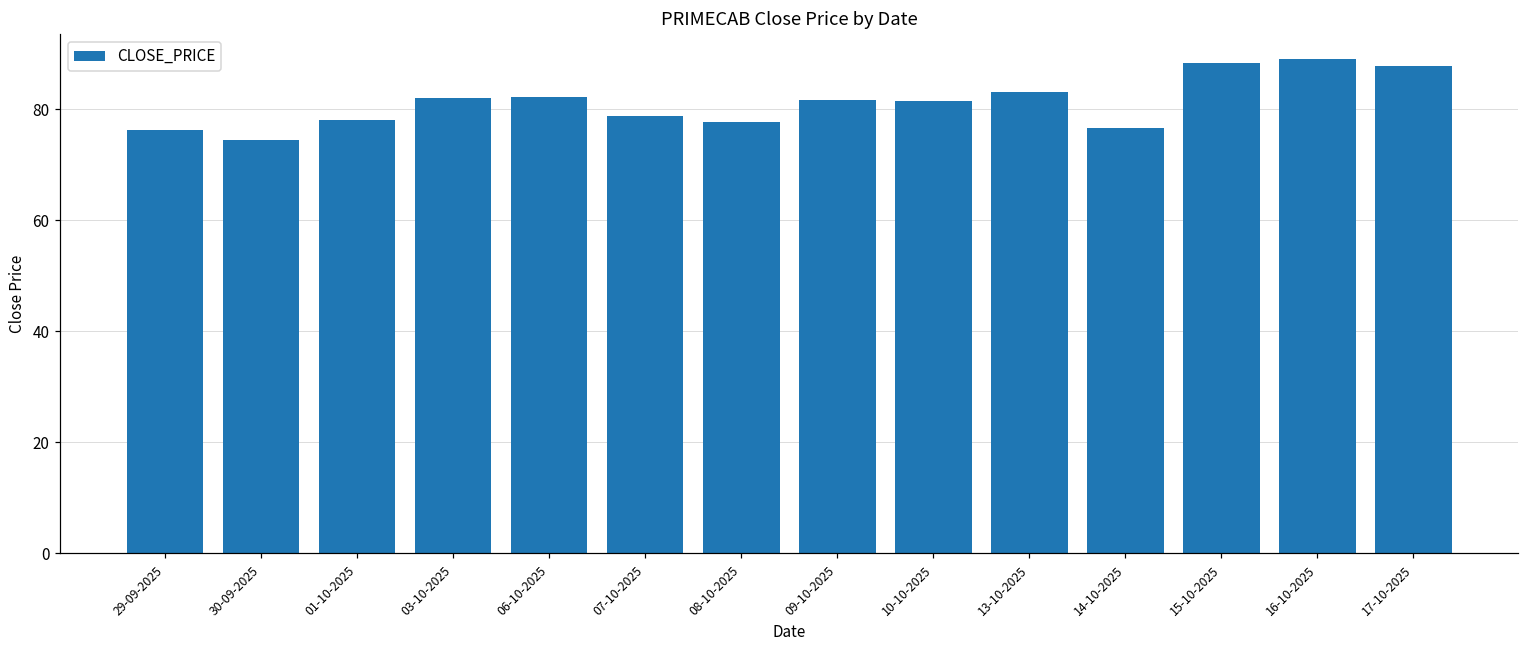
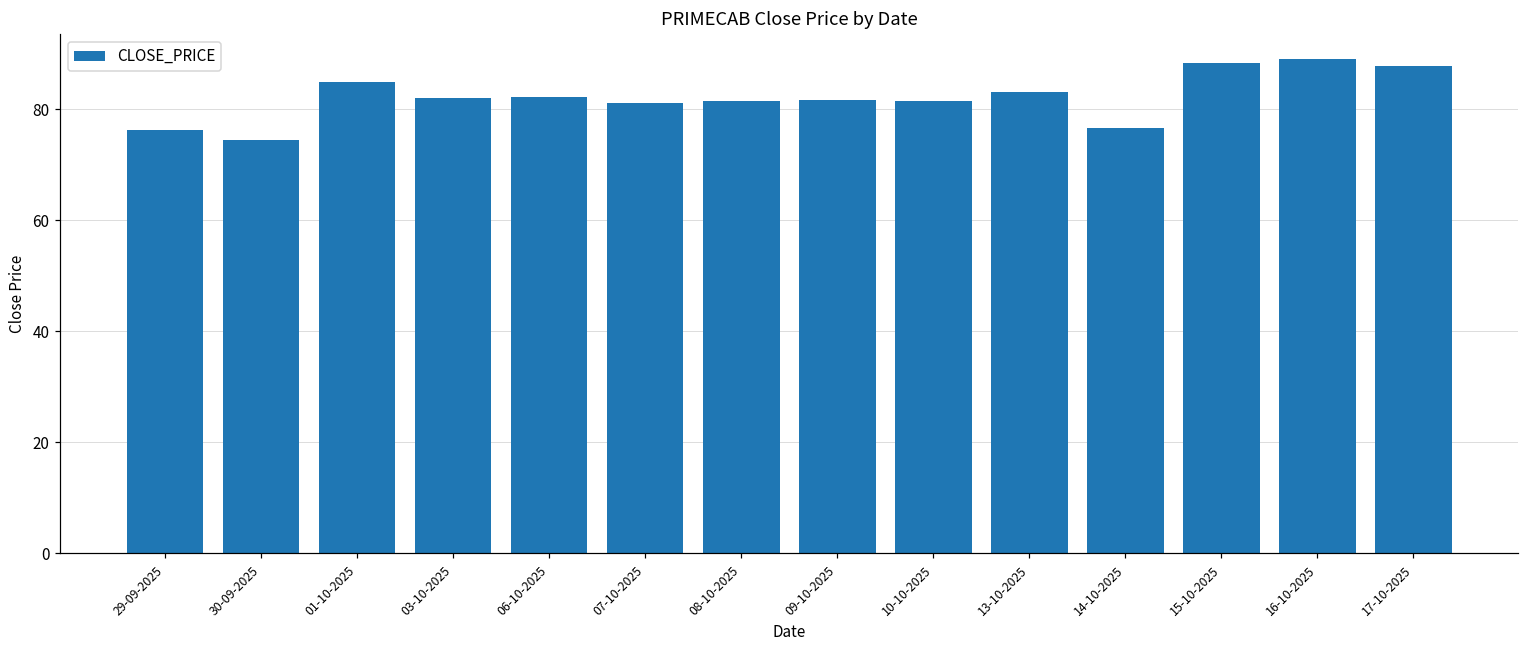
  {
    "29-09-2025": 76,
    "30-09-2025": 74,
-   "01-10-2025": 78,
+   "01-10-2025": 85,
    "03-10-2025": 82,
    "06-10-2025": 82,
-   "07-10-2025": 79,
-   "08-10-2025": 78,
+   "07-10-2025": 81,
+   "08-10-2025": 82,
    "09-10-2025": 82,
    "10-10-2025": 82,
    "13-10-2025": 83,
    "14-10-2025": 77,
    "15-10-2025": 88,
    "16-10-2025": 89,
    "17-10-2025": 88
  }
